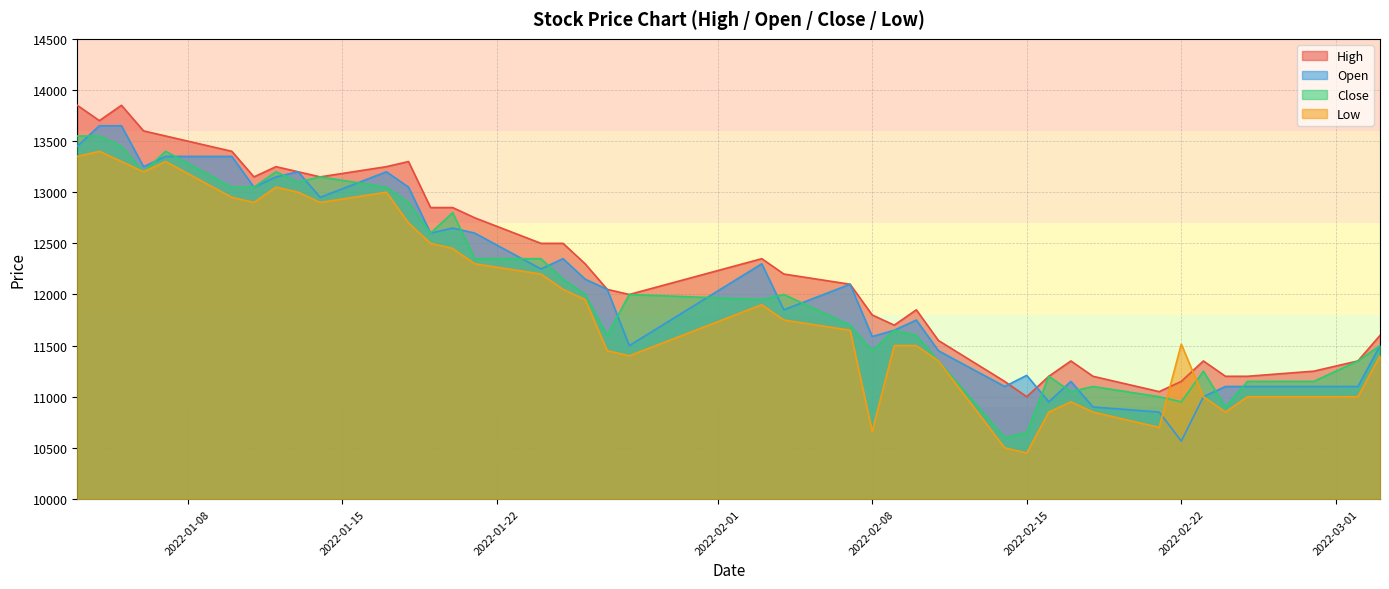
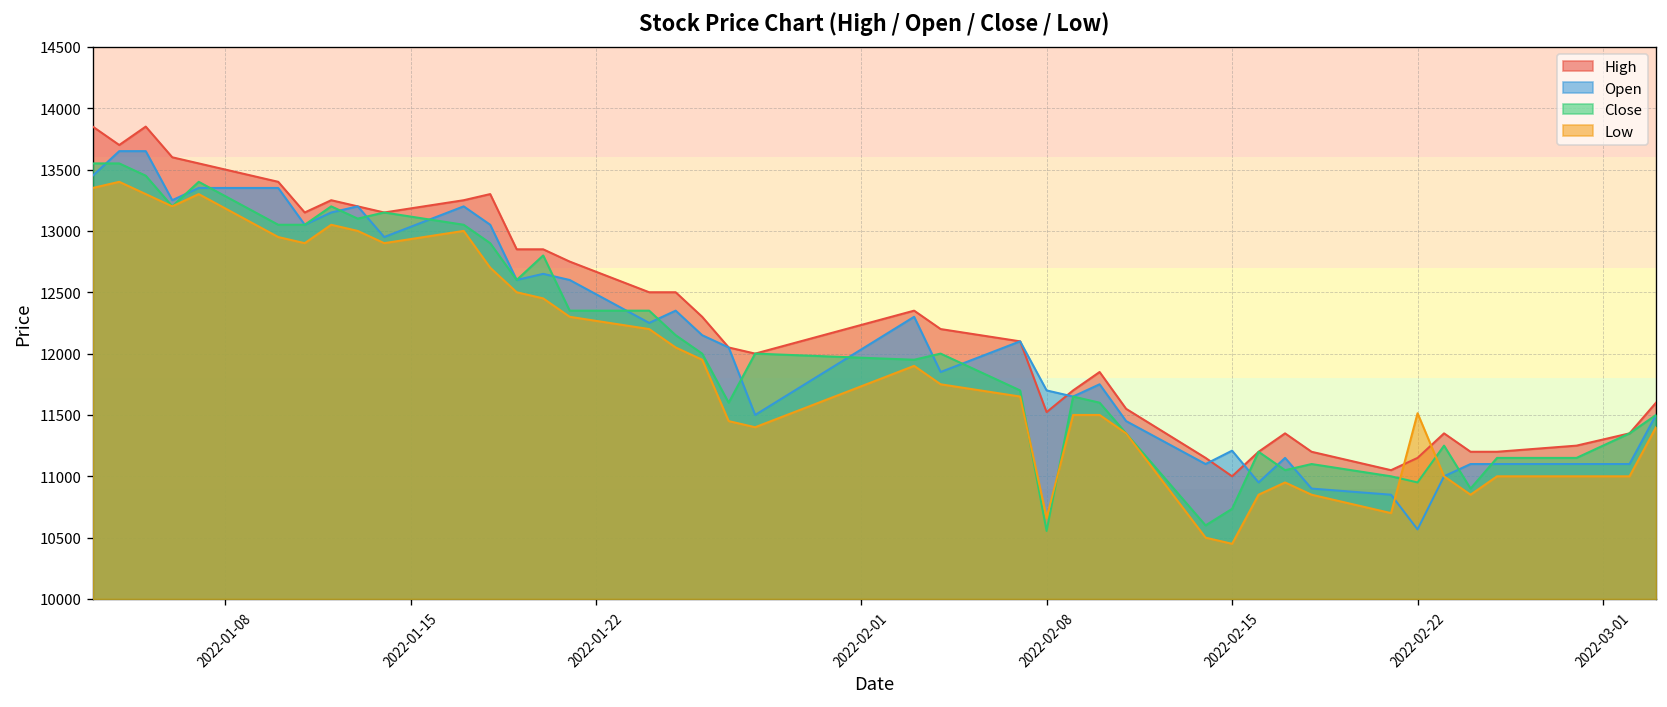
  {
    "High": {
-     "2022-02-08": 11800,
+     "2022-02-08": 11520,
      "2022-02-15": 11000,
      "2022-02-22": 11150
    },
    "Open": {
-     "2022-02-08": 11590,
+     "2022-02-08": 11700,
      "2022-02-15": 11210,
      "2022-02-22": 10570
    },
    "Close": {
-     "2022-02-08": 11450,
-     "2022-02-15": 10650,
+     "2022-02-08": 10550,
+     "2022-02-15": 10740,
      "2022-02-22": 10950
    },
    "Low": {
      "2022-02-08": 10660,
      "2022-02-15": 10450,
      "2022-02-22": 11510
    }
  }
